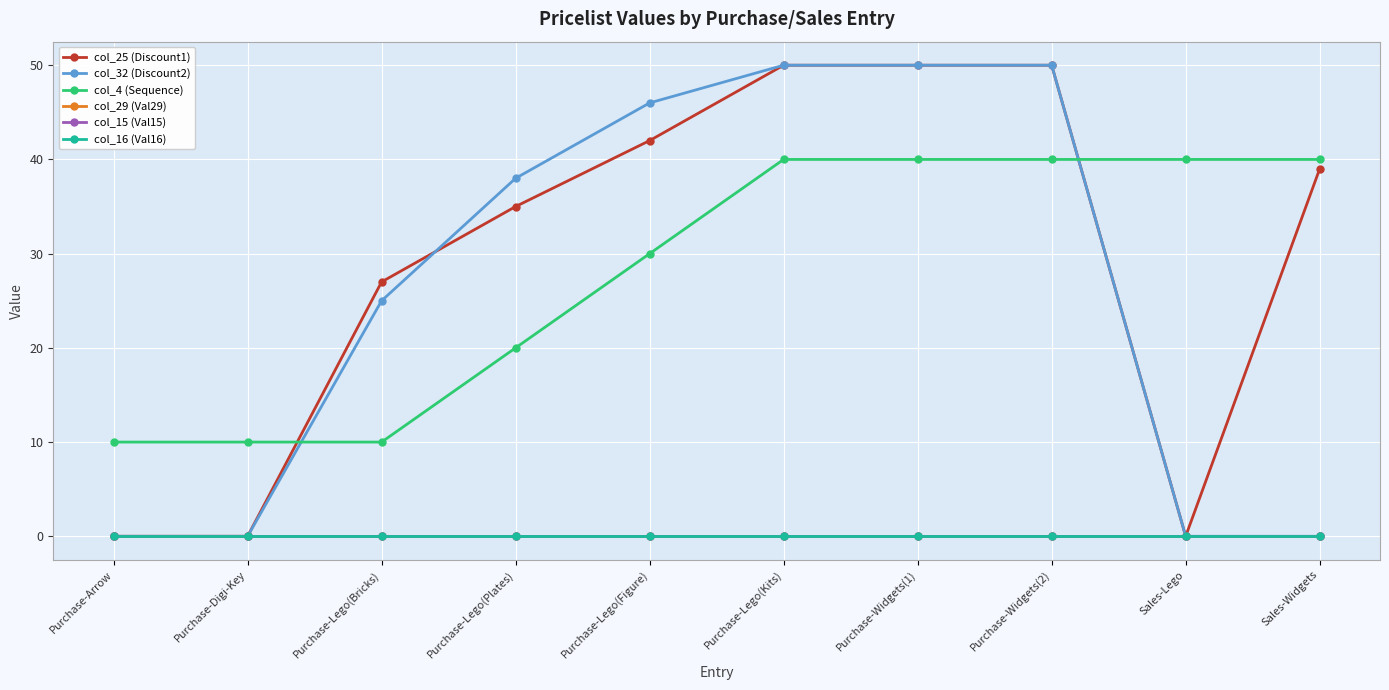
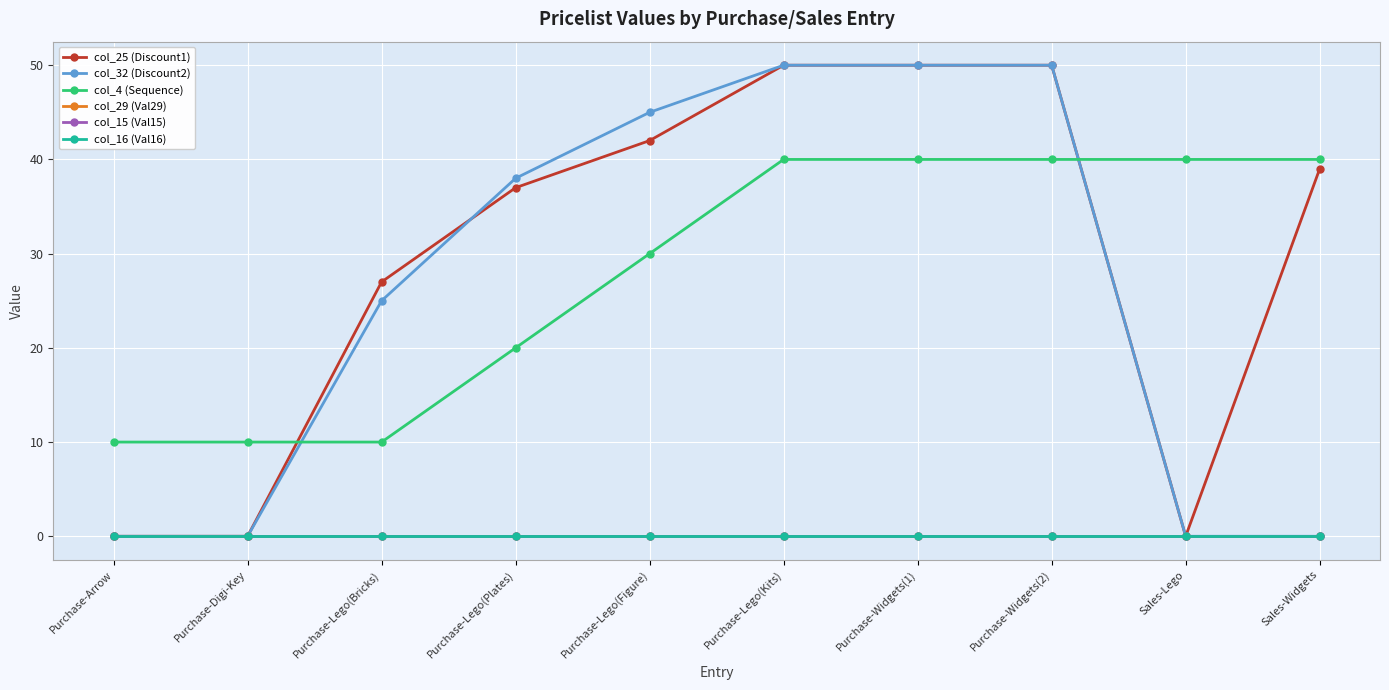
  {
    "col_25 (Discount1)": {
      "Purchase-Lego(Bricks)": 27,
-     "Purchase-Lego(Plates)": 35,
+     "Purchase-Lego(Plates)": 37,
      "Purchase-Lego(Figure)": 42,
      "Sales-Widgets": 39
    },
    "col_32 (Discount2)": {
      "Purchase-Lego(Bricks)": 25,
      "Purchase-Lego(Plates)": 38,
-     "Purchase-Lego(Figure)": 46
+     "Purchase-Lego(Figure)": 45
    }
  }
